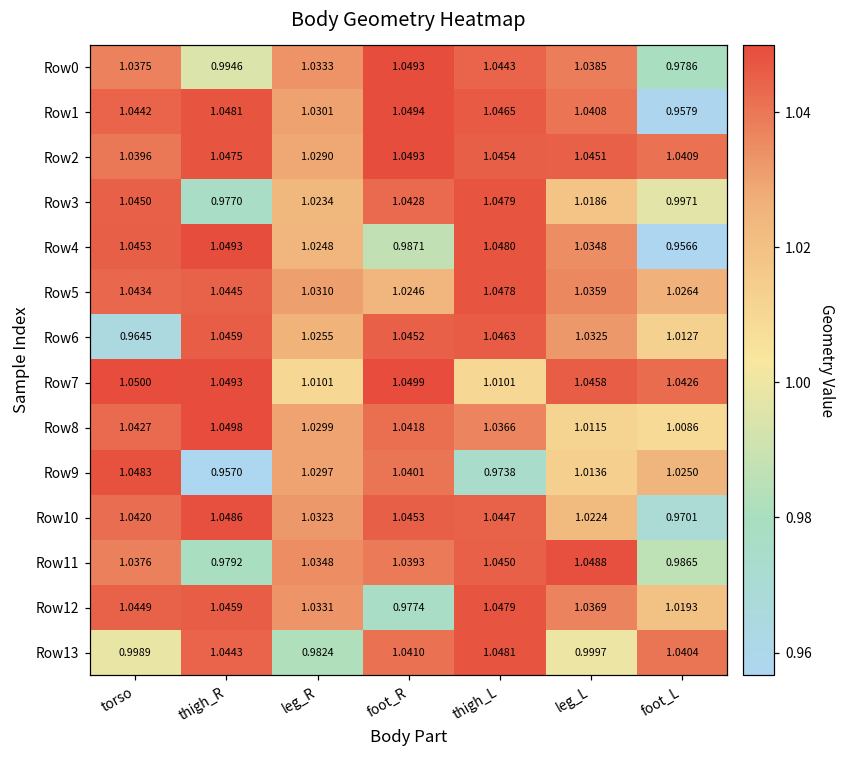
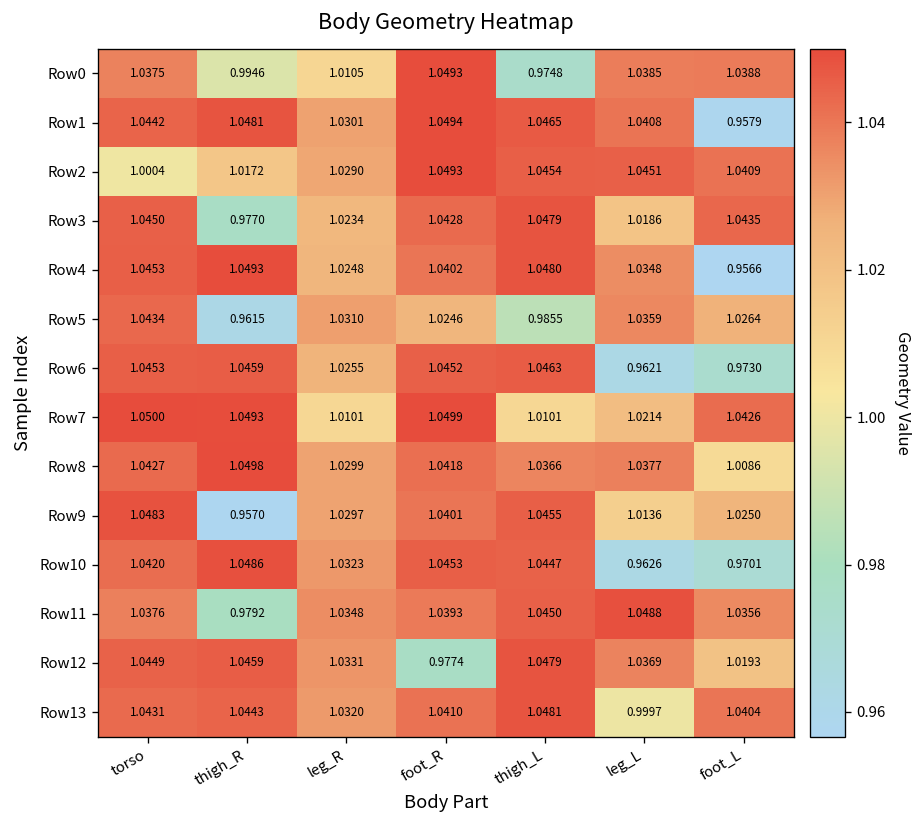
  {
    "Row0": {
      "torso": 1.0375,
      "thigh_R": 0.9946,
-     "leg_R": 1.0333,
+     "leg_R": 1.0105,
      "foot_R": 1.0493,
-     "thigh_L": 1.0443,
+     "thigh_L": 0.9748,
      "leg_L": 1.0385,
-     "foot_L": 0.9786
+     "foot_L": 1.0388
    },
    "Row1": {
      "torso": 1.0442,
      "thigh_R": 1.0481,
      "leg_R": 1.0301,
      "foot_R": 1.0494,
      "thigh_L": 1.0465,
      "leg_L": 1.0408,
      "foot_L": 0.9579
    },
    "Row2": {
-     "torso": 1.0396,
-     "thigh_R": 1.0475,
+     "torso": 1.0004,
+     "thigh_R": 1.0172,
      "leg_R": 1.0290,
      "foot_R": 1.0493,
      "thigh_L": 1.0454,
      "leg_L": 1.0451,
      "foot_L": 1.0409
    },
    "Row3": {
      "torso": 1.0450,
      "thigh_R": 0.9770,
      "leg_R": 1.0234,
      "foot_R": 1.0428,
      "thigh_L": 1.0479,
      "leg_L": 1.0186,
-     "foot_L": 0.9971
+     "foot_L": 1.0435
    },
    "Row4": {
      "torso": 1.0453,
      "thigh_R": 1.0493,
      "leg_R": 1.0248,
-     "foot_R": 0.9871,
+     "foot_R": 1.0402,
      "thigh_L": 1.0480,
      "leg_L": 1.0348,
      "foot_L": 0.9566
    },
    "Row5": {
      "torso": 1.0434,
-     "thigh_R": 1.0445,
+     "thigh_R": 0.9615,
      "leg_R": 1.0310,
      "foot_R": 1.0246,
-     "thigh_L": 1.0478,
+     "thigh_L": 0.9855,
      "leg_L": 1.0359,
      "foot_L": 1.0264
    },
    "Row6": {
-     "torso": 0.9645,
+     "torso": 1.0453,
      "thigh_R": 1.0459,
      "leg_R": 1.0255,
      "foot_R": 1.0452,
      "thigh_L": 1.0463,
-     "leg_L": 1.0325,
-     "foot_L": 1.0127
+     "leg_L": 0.9621,
+     "foot_L": 0.9730
    },
    "Row7": {
      "torso": 1.0500,
      "thigh_R": 1.0493,
      "leg_R": 1.0101,
      "foot_R": 1.0499,
      "thigh_L": 1.0101,
-     "leg_L": 1.0458,
+     "leg_L": 1.0214,
      "foot_L": 1.0426
    },
    "Row8": {
      "torso": 1.0427,
      "thigh_R": 1.0498,
      "leg_R": 1.0299,
      "foot_R": 1.0418,
      "thigh_L": 1.0366,
-     "leg_L": 1.0115,
+     "leg_L": 1.0377,
      "foot_L": 1.0086
    },
    "Row9": {
      "torso": 1.0483,
      "thigh_R": 0.9570,
      "leg_R": 1.0297,
      "foot_R": 1.0401,
-     "thigh_L": 0.9738,
+     "thigh_L": 1.0455,
      "leg_L": 1.0136,
      "foot_L": 1.0250
    },
    "Row10": {
      "torso": 1.0420,
      "thigh_R": 1.0486,
      "leg_R": 1.0323,
      "foot_R": 1.0453,
      "thigh_L": 1.0447,
-     "leg_L": 1.0224,
+     "leg_L": 0.9626,
      "foot_L": 0.9701
    },
    "Row11": {
      "torso": 1.0376,
      "thigh_R": 0.9792,
      "leg_R": 1.0348,
      "foot_R": 1.0393,
      "thigh_L": 1.0450,
      "leg_L": 1.0488,
-     "foot_L": 0.9865
+     "foot_L": 1.0356
    },
    "Row12": {
      "torso": 1.0449,
      "thigh_R": 1.0459,
      "leg_R": 1.0331,
      "foot_R": 0.9774,
      "thigh_L": 1.0479,
      "leg_L": 1.0369,
      "foot_L": 1.0193
    },
    "Row13": {
-     "torso": 0.9989,
+     "torso": 1.0431,
      "thigh_R": 1.0443,
-     "leg_R": 0.9824,
+     "leg_R": 1.0320,
      "foot_R": 1.0410,
      "thigh_L": 1.0481,
      "leg_L": 0.9997,
      "foot_L": 1.0404
    }
  }
